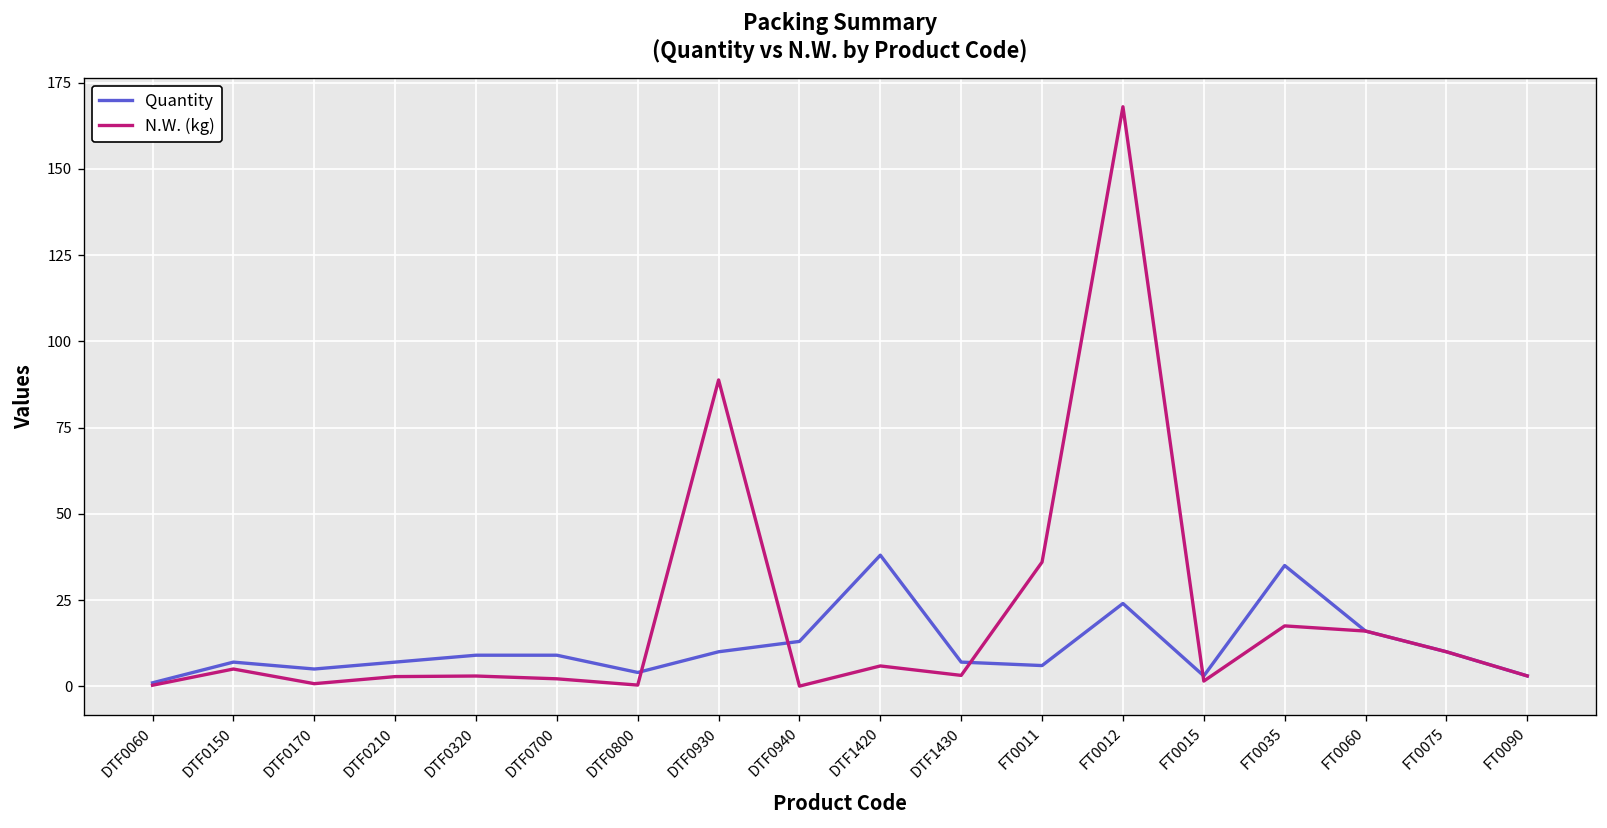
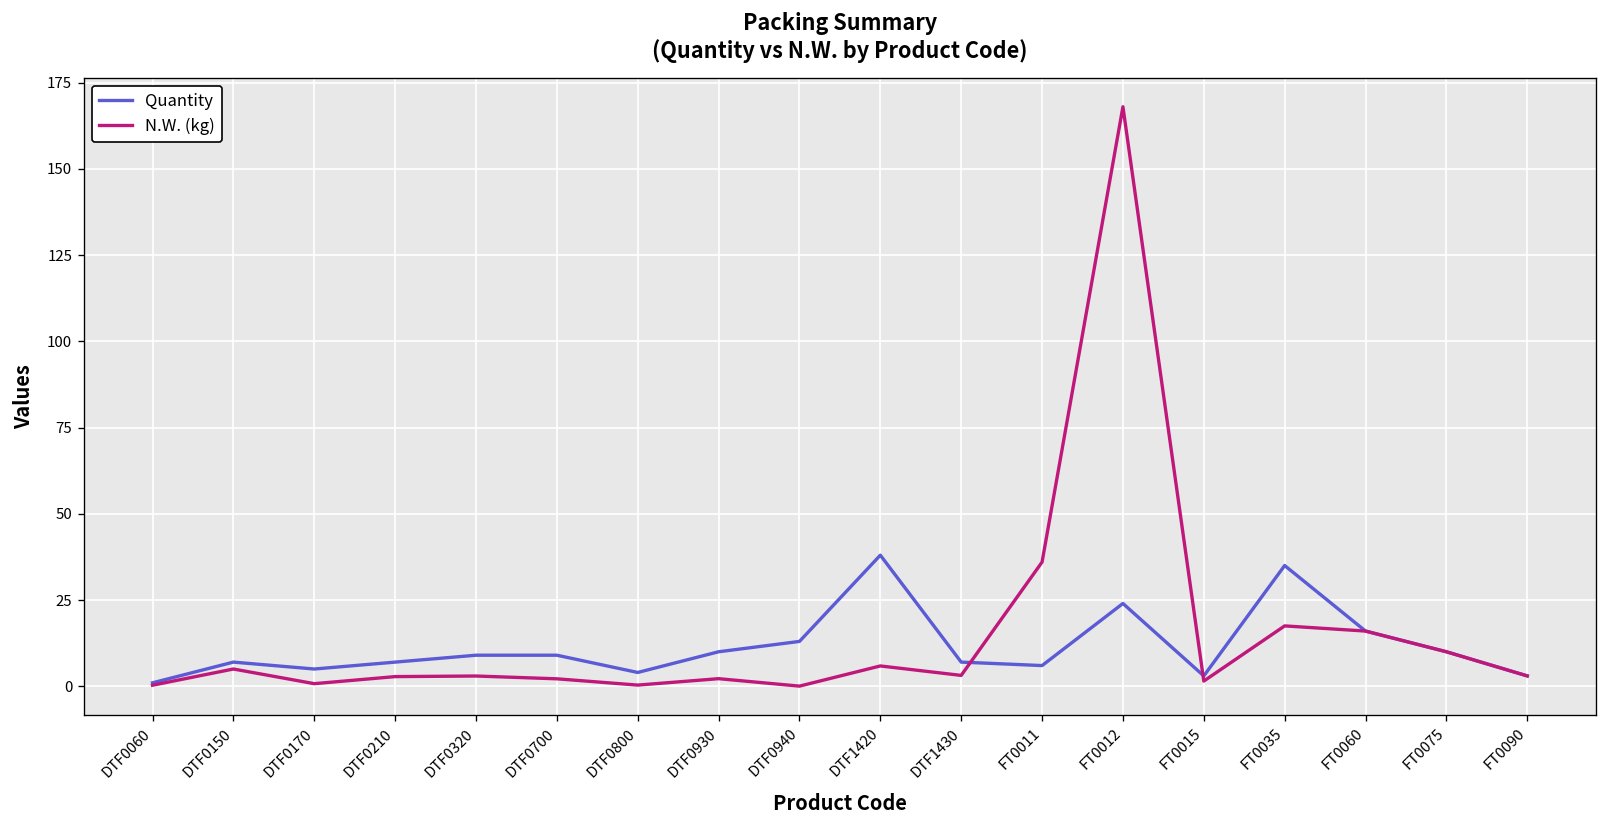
  {
    "Quantity": {
      "DTF0150": 7,
      "DTF0170": 5,
      "DTF0210": 7,
      "DTF0320": 9,
      "DTF0700": 9,
      "DTF0800": 4,
      "DTF0930": 10,
      "DTF0940": 13,
      "DTF1420": 38,
      "DTF1430": 7,
      "FT0011": 6,
      "FT0012": 24,
      "FT0015": 3,
      "FT0035": 35
    },
    "N.W. (kg)": {
      "DTF0150": 5,
      "DTF0170": 1,
      "DTF0210": 3,
      "DTF0320": 3,
      "DTF0700": 2,
      "DTF0800": 0,
-     "DTF0930": 89,
+     "DTF0930": 2,
      "DTF0940": 0,
      "DTF1420": 6,
      "DTF1430": 3,
      "FT0011": 36,
      "FT0012": 168,
      "FT0015": 2,
      "FT0035": 18
    }
  }
